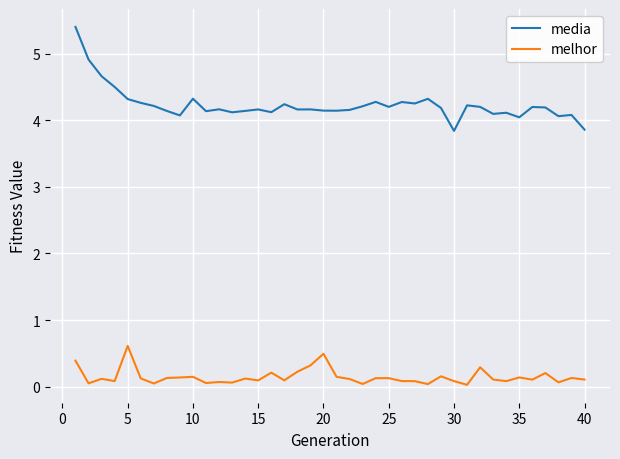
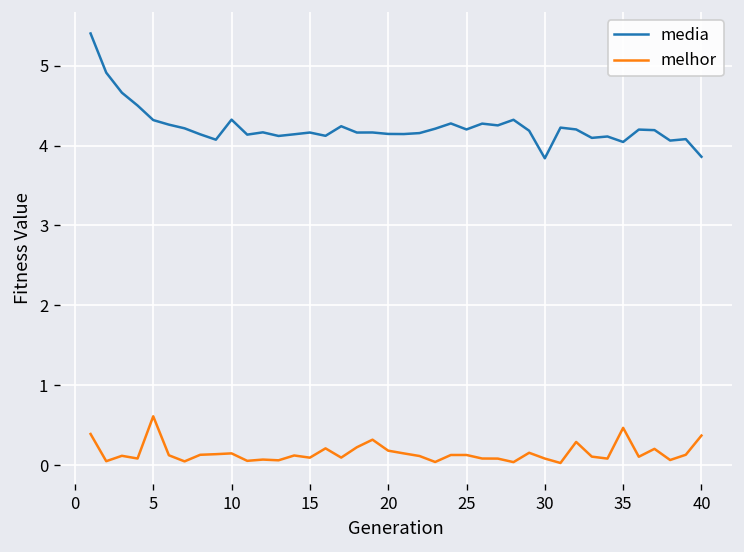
  {
    "media": {
      "5": 4.3,
      "10": 4.3,
      "15": 4.2,
      "20": 4.1,
      "25": 4.2,
      "30": 3.8,
      "35": 4.0,
      "40": 3.9
    },
    "melhor": {
      "5": 0.6,
      "10": 0.1,
      "15": 0.1,
-     "20": 0.5,
+     "20": 0.2,
      "25": 0.1,
      "30": 0.1,
-     "35": 0.1,
-     "40": 0.1
+     "35": 0.5,
+     "40": 0.4
    }
  }
